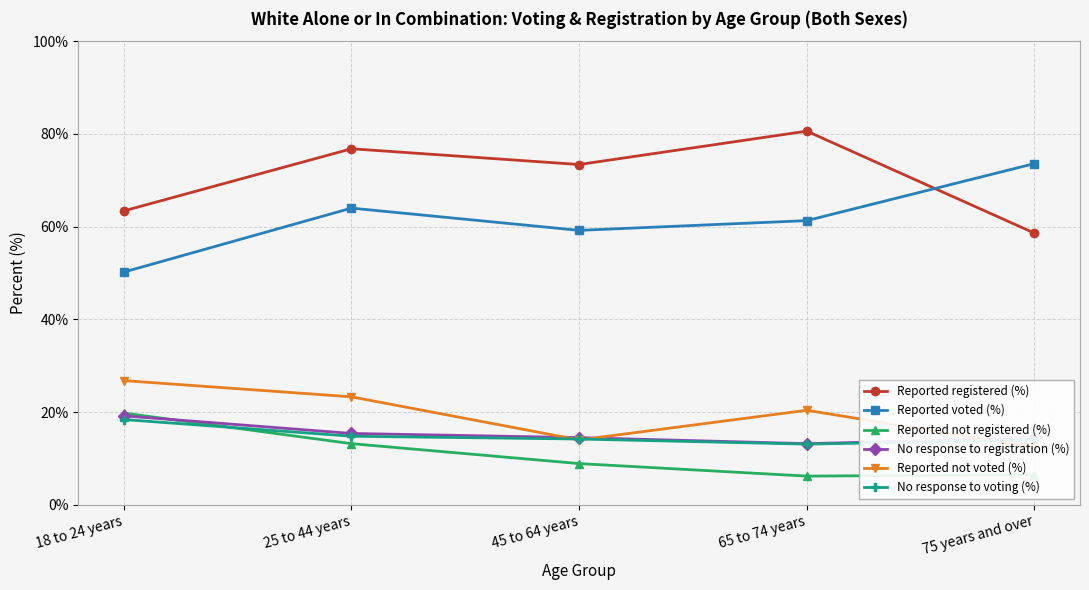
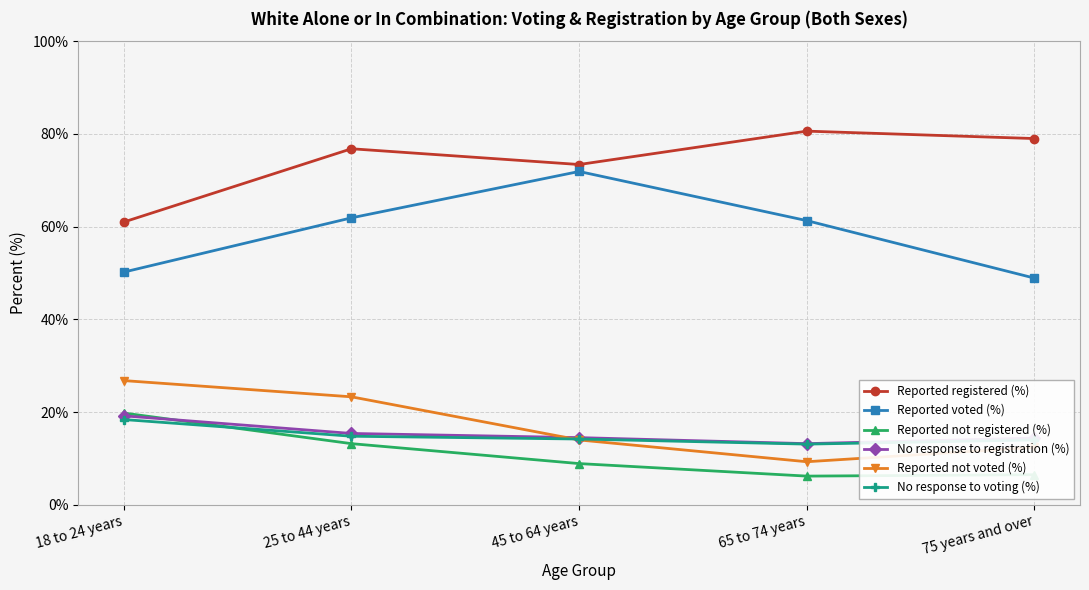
  {
    "Reported registered (%)": {
-     "18 to 24 years": "63%",
+     "18 to 24 years": "61%",
      "25 to 44 years": "77%",
      "45 to 64 years": "73%",
      "65 to 74 years": "81%",
-     "75 years and over": "59%"
+     "75 years and over": "79%"
    },
    "Reported voted (%)": {
      "18 to 24 years": "50%",
-     "25 to 44 years": "64%",
-     "45 to 64 years": "59%",
+     "25 to 44 years": "62%",
+     "45 to 64 years": "72%",
      "65 to 74 years": "61%",
-     "75 years and over": "74%"
+     "75 years and over": "49%"
    },
    "No response to registration (%)": {
      "18 to 24 years": "19%",
      "25 to 44 years": "15%"
    },
    "Reported not voted (%)": {
      "18 to 24 years": "27%",
      "25 to 44 years": "23%",
-     "65 to 74 years": "20%"
+     "65 to 74 years": "9%"
    }
  }
